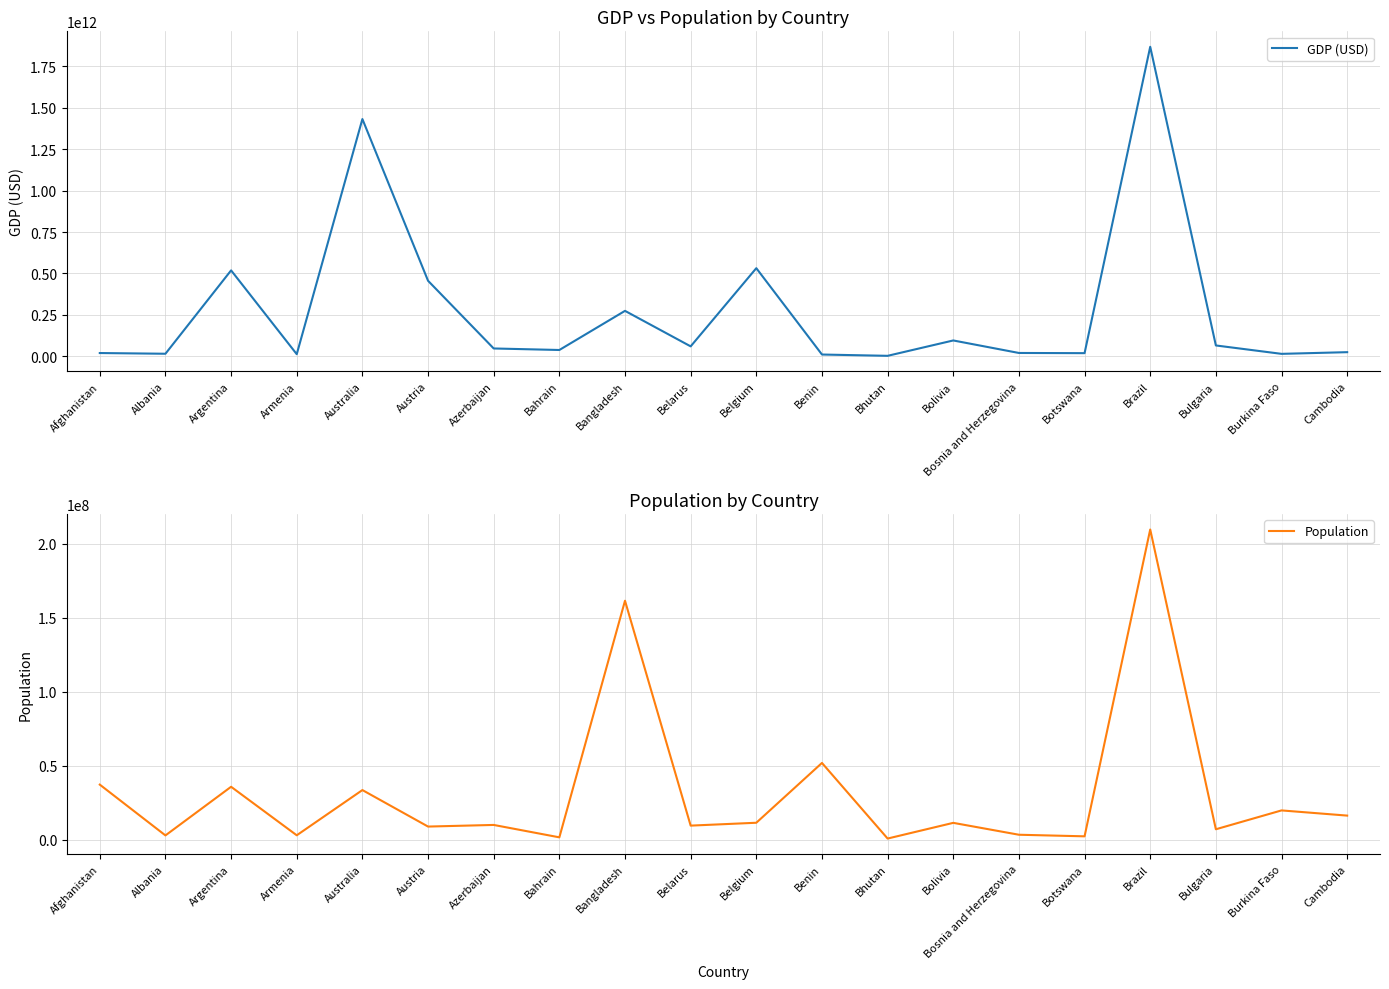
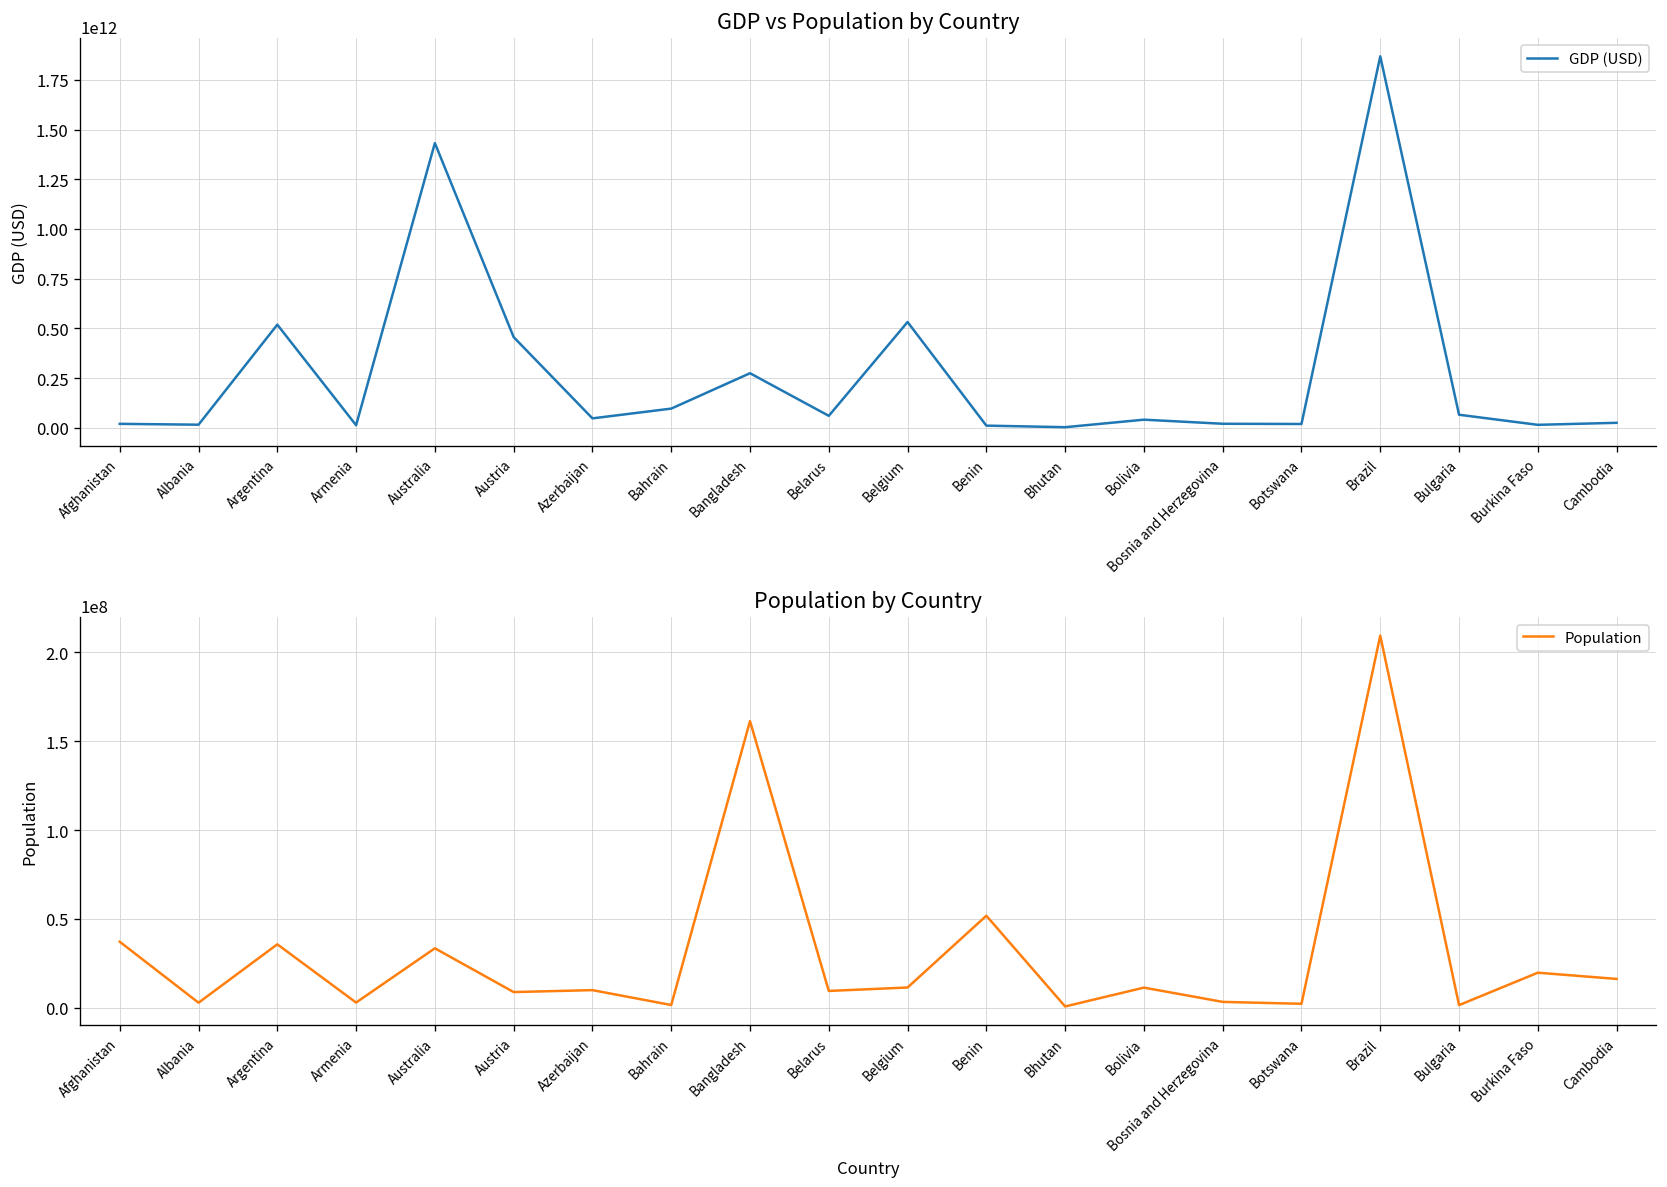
  {
    "GDP vs Population by Country": {
      "Afghanistan": 20000000000,
      "Albania": 20000000000,
      "Argentina": 520000000000,
      "Armenia": 10000000000,
      "Australia": 1430000000000,
      "Austria": 460000000000,
      "Azerbaijan": 50000000000,
-     "Bahrain": 40000000000,
+     "Bahrain": 100000000000,
      "Bangladesh": 270000000000,
      "Belarus": 60000000000,
      "Belgium": 530000000000,
      "Benin": 10000000000,
      "Bhutan": 0,
-     "Bolivia": 100000000000,
+     "Bolivia": 40000000000,
      "Bosnia and Herzegovina": 20000000000,
      "Botswana": 20000000000,
      "Brazil": 1870000000000,
      "Bulgaria": 70000000000,
      "Burkina Faso": 10000000000,
      "Cambodia": 20000000000
    },
    "Population by Country": {
      "Afghanistan": 37000000,
      "Albania": 3000000,
      "Argentina": 36000000,
      "Armenia": 3000000,
      "Australia": 33000000,
      "Austria": 9000000,
      "Azerbaijan": 10000000,
      "Bahrain": 2000000,
      "Bangladesh": 161000000,
      "Belarus": 9000000,
      "Belgium": 11000000,
      "Benin": 52000000,
      "Bhutan": 1000000,
      "Bolivia": 11000000,
      "Bosnia and Herzegovina": 3000000,
      "Botswana": 2000000,
      "Brazil": 209000000,
-     "Bulgaria": 7000000,
+     "Bulgaria": 2000000,
      "Burkina Faso": 20000000,
      "Cambodia": 16000000
    }
  }
